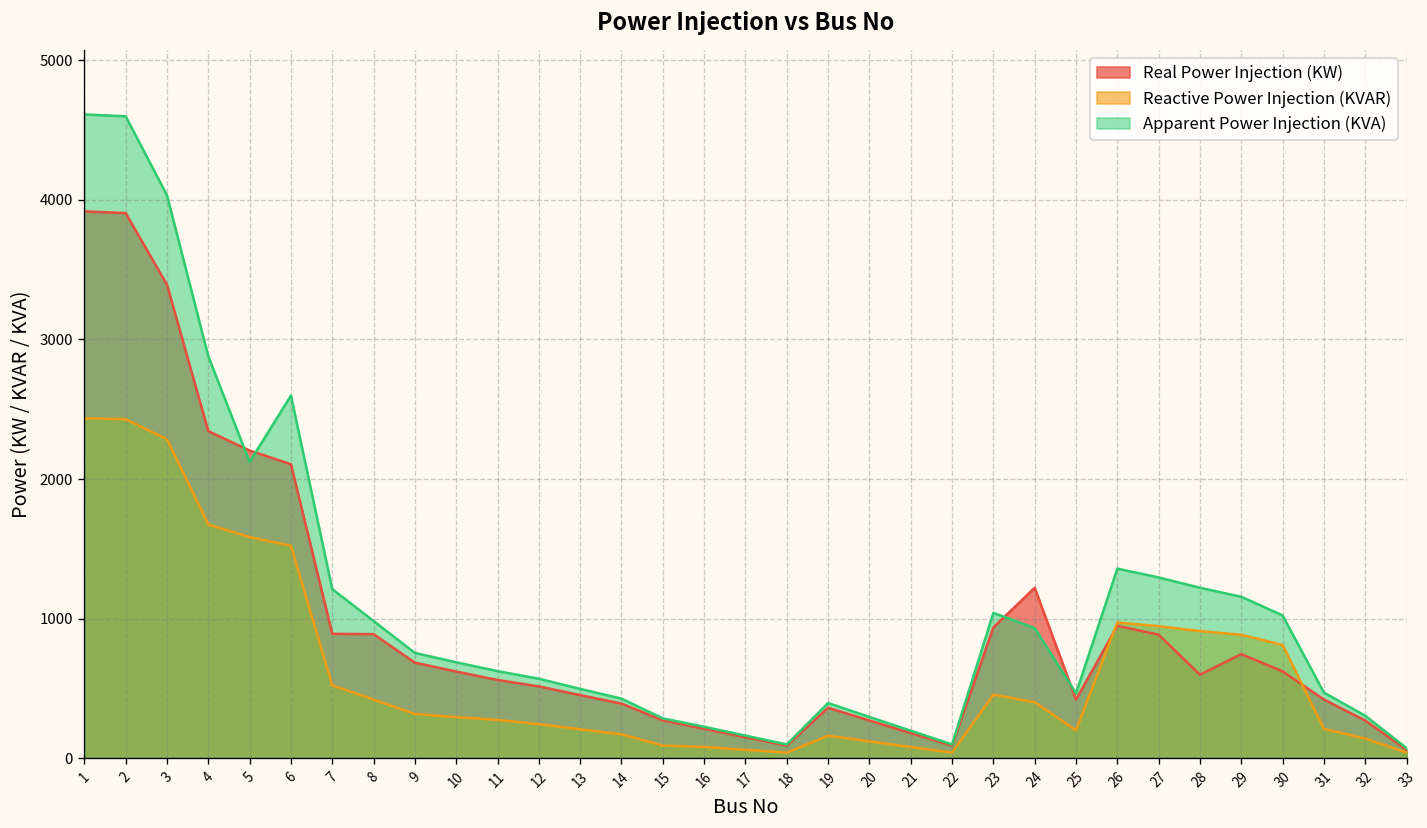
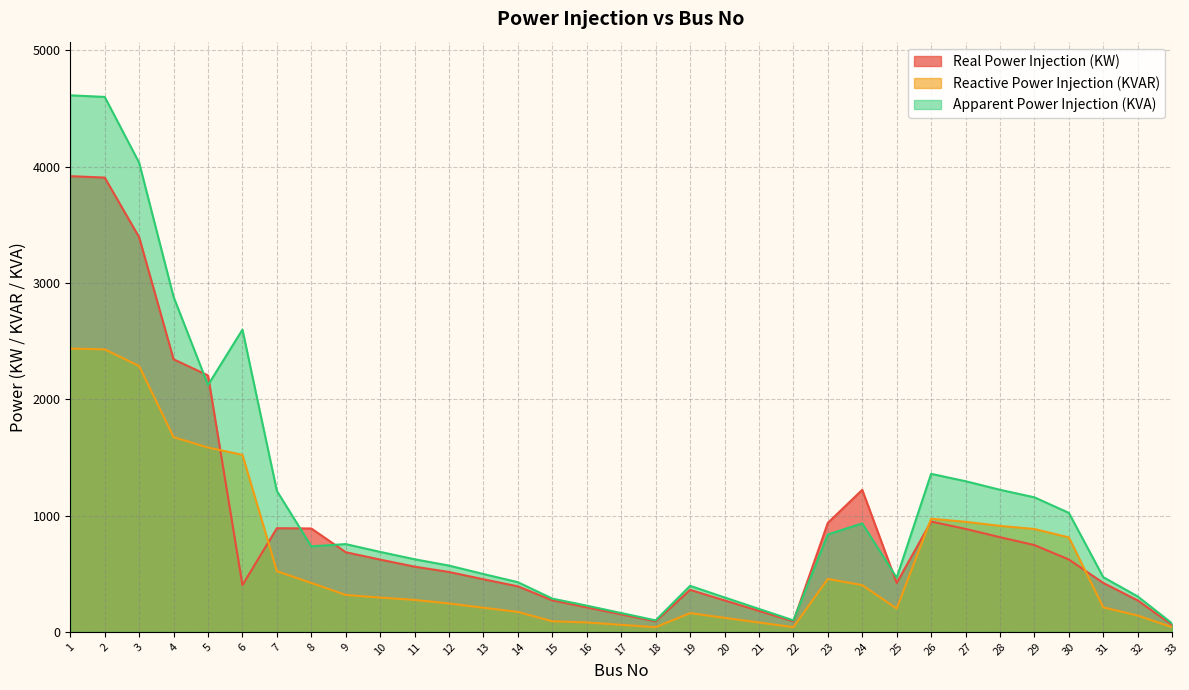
  {
    "Real Power Injection (KW)": {
      "1": 3920,
      "2": 3910,
      "3": 3390,
      "4": 2340,
      "5": 2200,
-     "6": 2110,
+     "6": 400,
      "7": 890,
      "8": 890,
      "9": 680,
      "10": 620,
      "11": 560,
      "12": 510,
      "13": 450,
      "14": 390,
      "19": 360,
      "20": 270,
      "23": 940,
      "24": 1220,
      "25": 420,
      "26": 950,
      "27": 880,
-     "28": 600,
+     "28": 810,
      "29": 750,
      "30": 620,
      "31": 420,
      "32": 270
    },
    "Reactive Power Injection (KVAR)": {
      "1": 2440,
      "2": 2430,
      "3": 2280,
      "4": 1670,
      "5": 1580,
      "6": 1520,
      "7": 520,
      "8": 420,
      "9": 320,
      "10": 290,
      "11": 270,
      "12": 240,
      "13": 210,
      "14": 170,
      "15": 90,
      "16": 80,
      "17": 60,
      "18": 40,
      "19": 160,
      "20": 120,
      "21": 80,
      "22": 40,
      "23": 460,
      "24": 400,
      "25": 200,
      "26": 970,
      "27": 950,
      "28": 910,
      "29": 880,
      "30": 810,
      "31": 210,
      "32": 140
    },
    "Apparent Power Injection (KVA)": {
      "1": 4610,
      "2": 4600,
      "3": 4030,
      "4": 2880,
      "5": 2120,
      "6": 2600,
      "7": 1210,
-     "8": 980,
+     "8": 730,
      "9": 750,
      "10": 690,
      "11": 620,
      "12": 570,
      "13": 500,
      "14": 430,
      "19": 400,
      "20": 300,
-     "23": 1040,
+     "23": 840,
      "24": 930,
      "25": 470,
      "26": 1360,
      "27": 1300,
      "28": 1220,
      "29": 1160,
      "30": 1020,
      "31": 470,
      "32": 300
    }
  }
